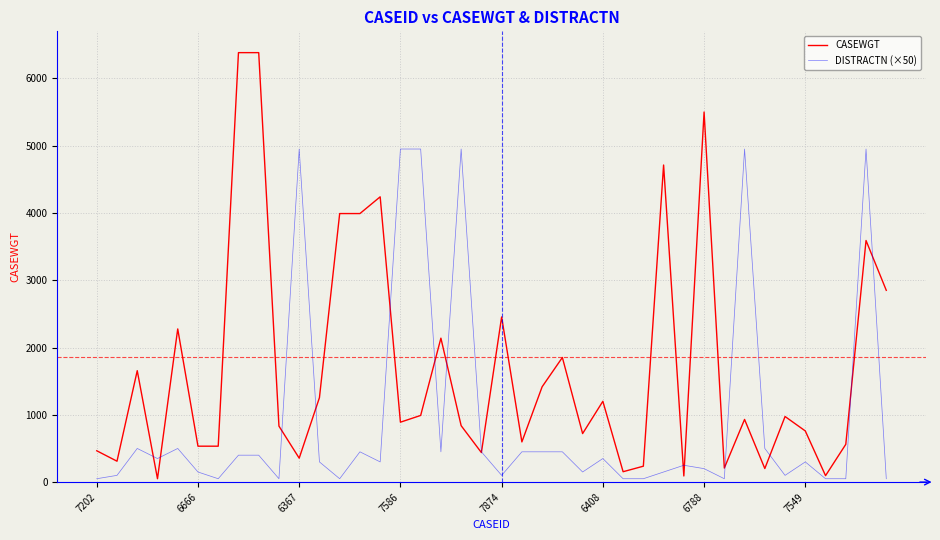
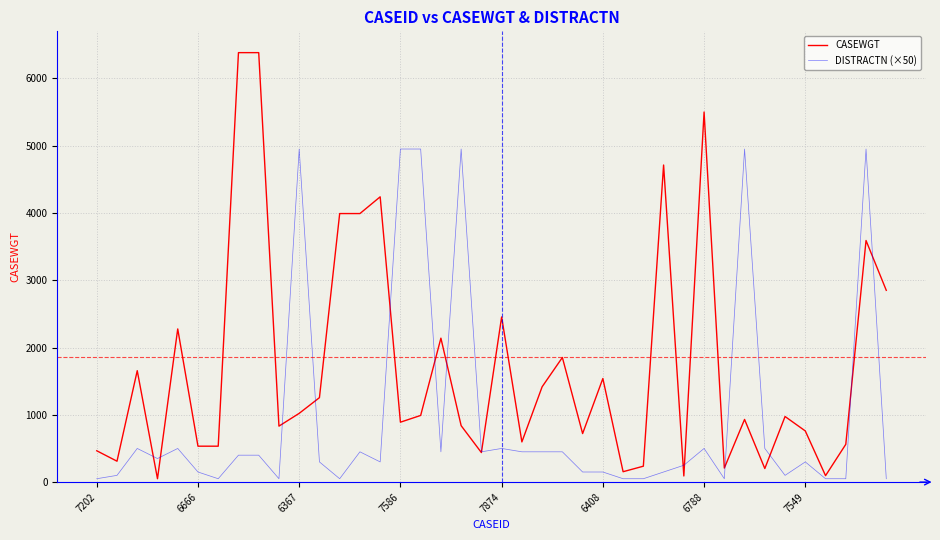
  {
    "CASEWGT": {
      "7202": 500,
      "6666": 500,
-     "6367": 400,
+     "6367": 1000,
      "7586": 900,
      "7874": 2500,
-     "6408": 1200,
+     "6408": 1500,
      "6788": 5500,
      "7549": 800
    },
    "DISTRACTN (×50)": {
      "7202": 100,
      "6666": 200,
      "6367": 5000,
      "7586": 5000,
-     "7874": 100,
-     "6408": 400,
-     "6788": 200,
+     "7874": 500,
+     "6408": 200,
+     "6788": 500,
      "7549": 300
    }
  }
